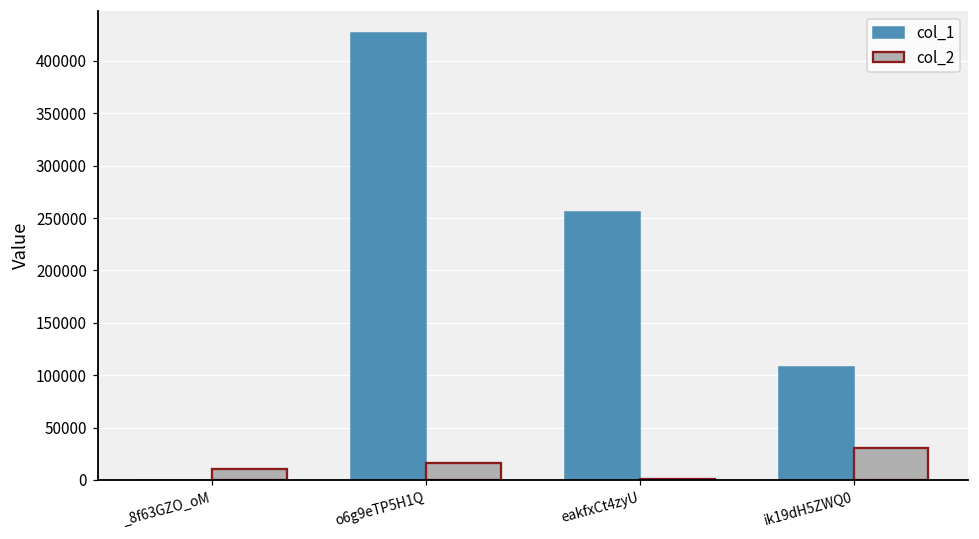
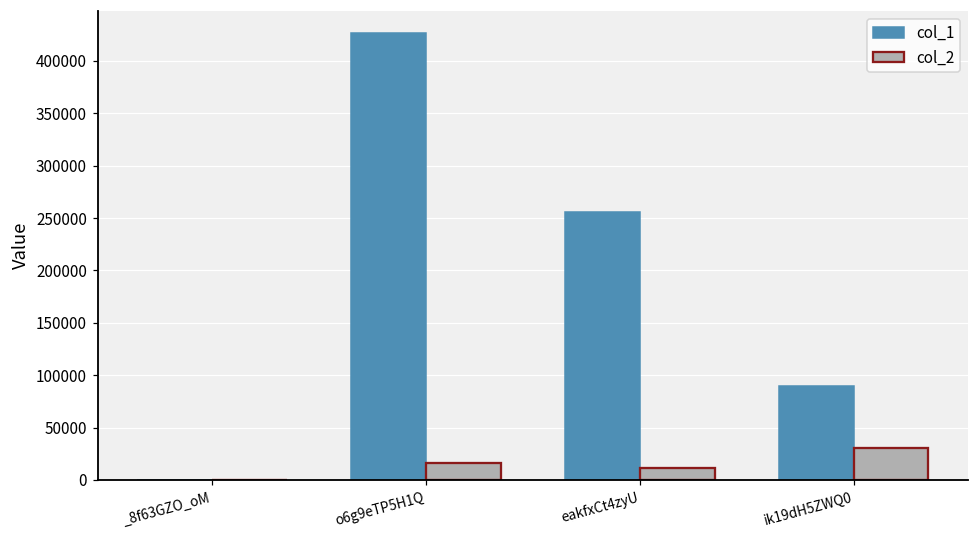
  {
    "col_1": {
      "o6g9eTP5H1Q": 430000,
      "eakfxCt4zyU": 260000,
-     "ik19dH5ZWQ0": 110000
+     "ik19dH5ZWQ0": 90000
    },
    "col_2": {
-     "_8f63GZO_oM": 10000,
+     "_8f63GZO_oM": 0,
      "o6g9eTP5H1Q": 20000,
-     "eakfxCt4zyU": 0,
+     "eakfxCt4zyU": 10000,
      "ik19dH5ZWQ0": 30000
    }
  }
